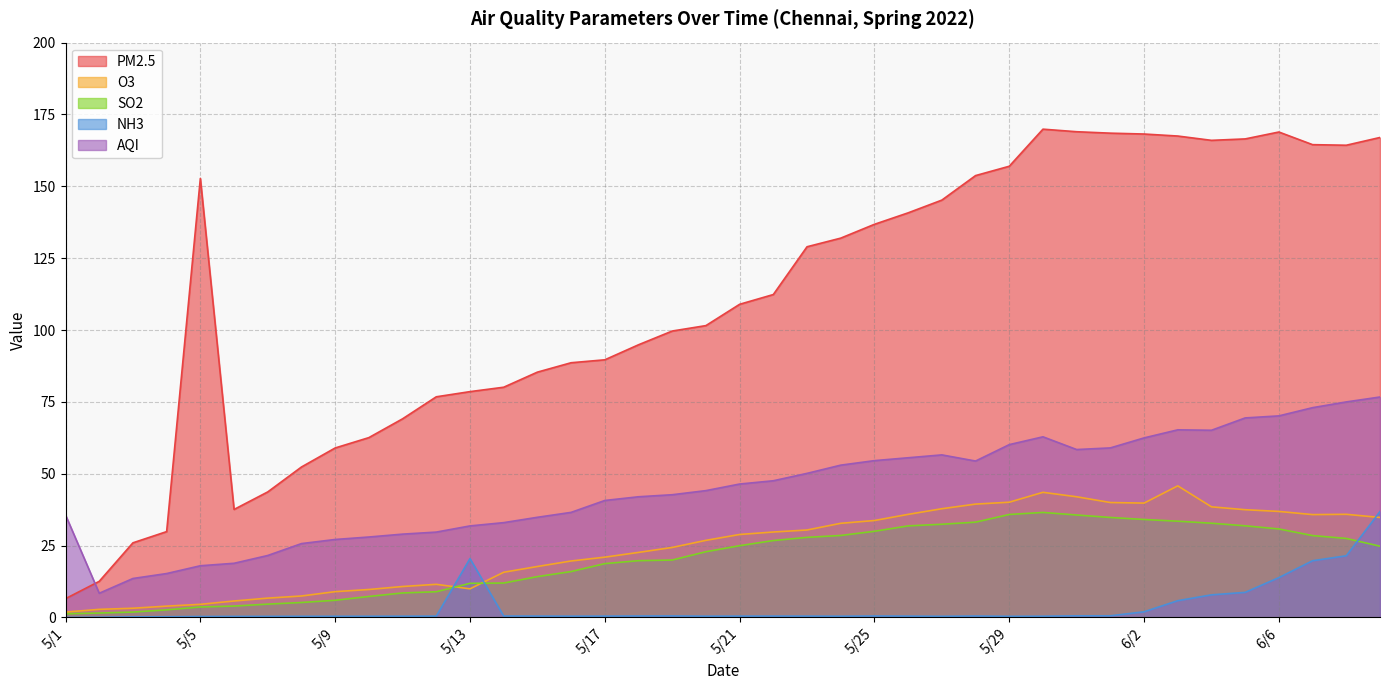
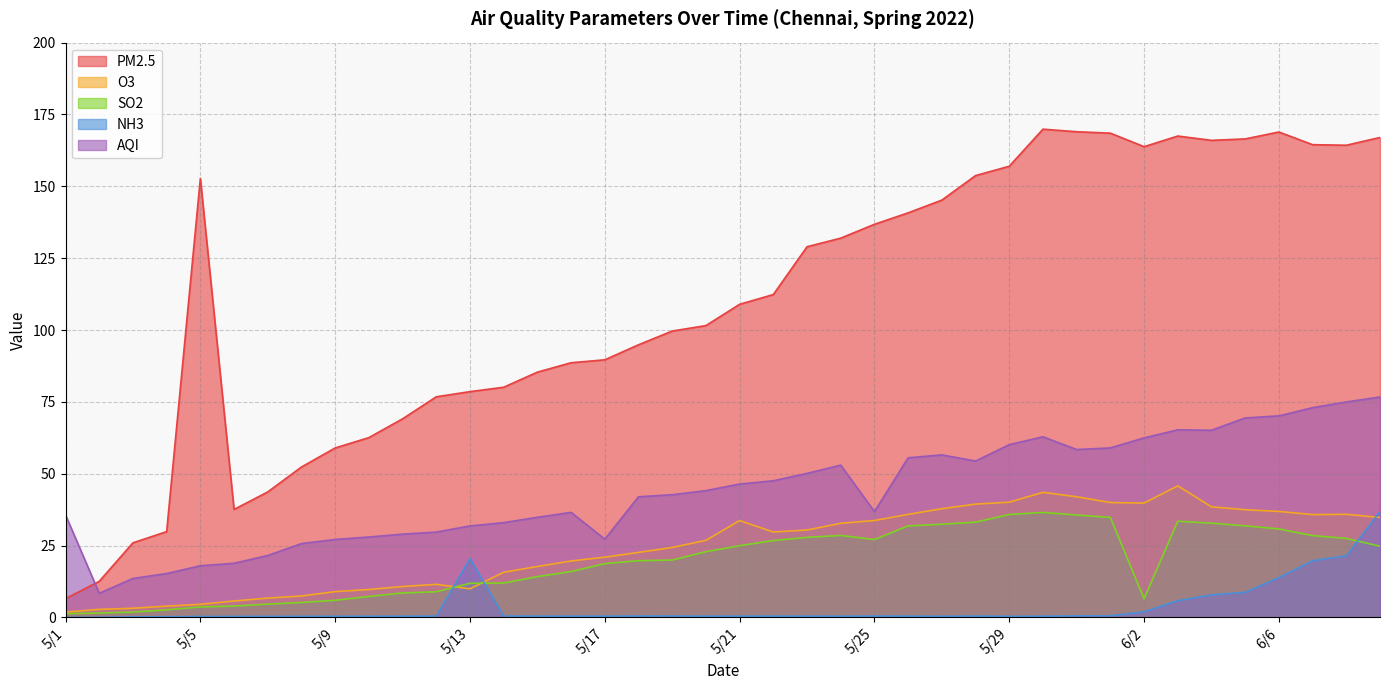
  {
    "PM2.5": {
      "5/1": 7,
      "5/5": 153,
      "5/9": 59,
      "5/13": 79,
      "5/17": 90,
      "5/21": 109,
      "5/25": 137,
      "5/29": 157,
-     "6/2": 168,
+     "6/2": 164,
      "6/6": 169
    },
    "O3": {
      "5/5": 5,
      "5/9": 9,
      "5/13": 10,
      "5/17": 21,
-     "5/21": 29,
+     "5/21": 34,
      "5/25": 34,
      "5/29": 40,
      "6/2": 40,
      "6/6": 37
    },
    "SO2": {
      "5/5": 4,
      "5/9": 6,
      "5/13": 12,
      "5/17": 19,
      "5/21": 25,
-     "5/25": 30,
+     "5/25": 27,
      "5/29": 36,
-     "6/2": 34,
+     "6/2": 7,
      "6/6": 31
    },
    "NH3": {
      "5/1": 0,
      "5/5": 0,
      "5/9": 0,
      "5/13": 20,
      "5/17": 0,
      "5/21": 0,
      "5/25": 1,
      "5/29": 0,
      "6/2": 2,
      "6/6": 14
    },
    "AQI": {
      "5/1": 36,
      "5/5": 18,
      "5/9": 27,
      "5/13": 32,
-     "5/17": 41,
+     "5/17": 27,
      "5/21": 46,
-     "5/25": 55,
+     "5/25": 37,
      "5/29": 60,
      "6/2": 62,
      "6/6": 70
    }
  }
